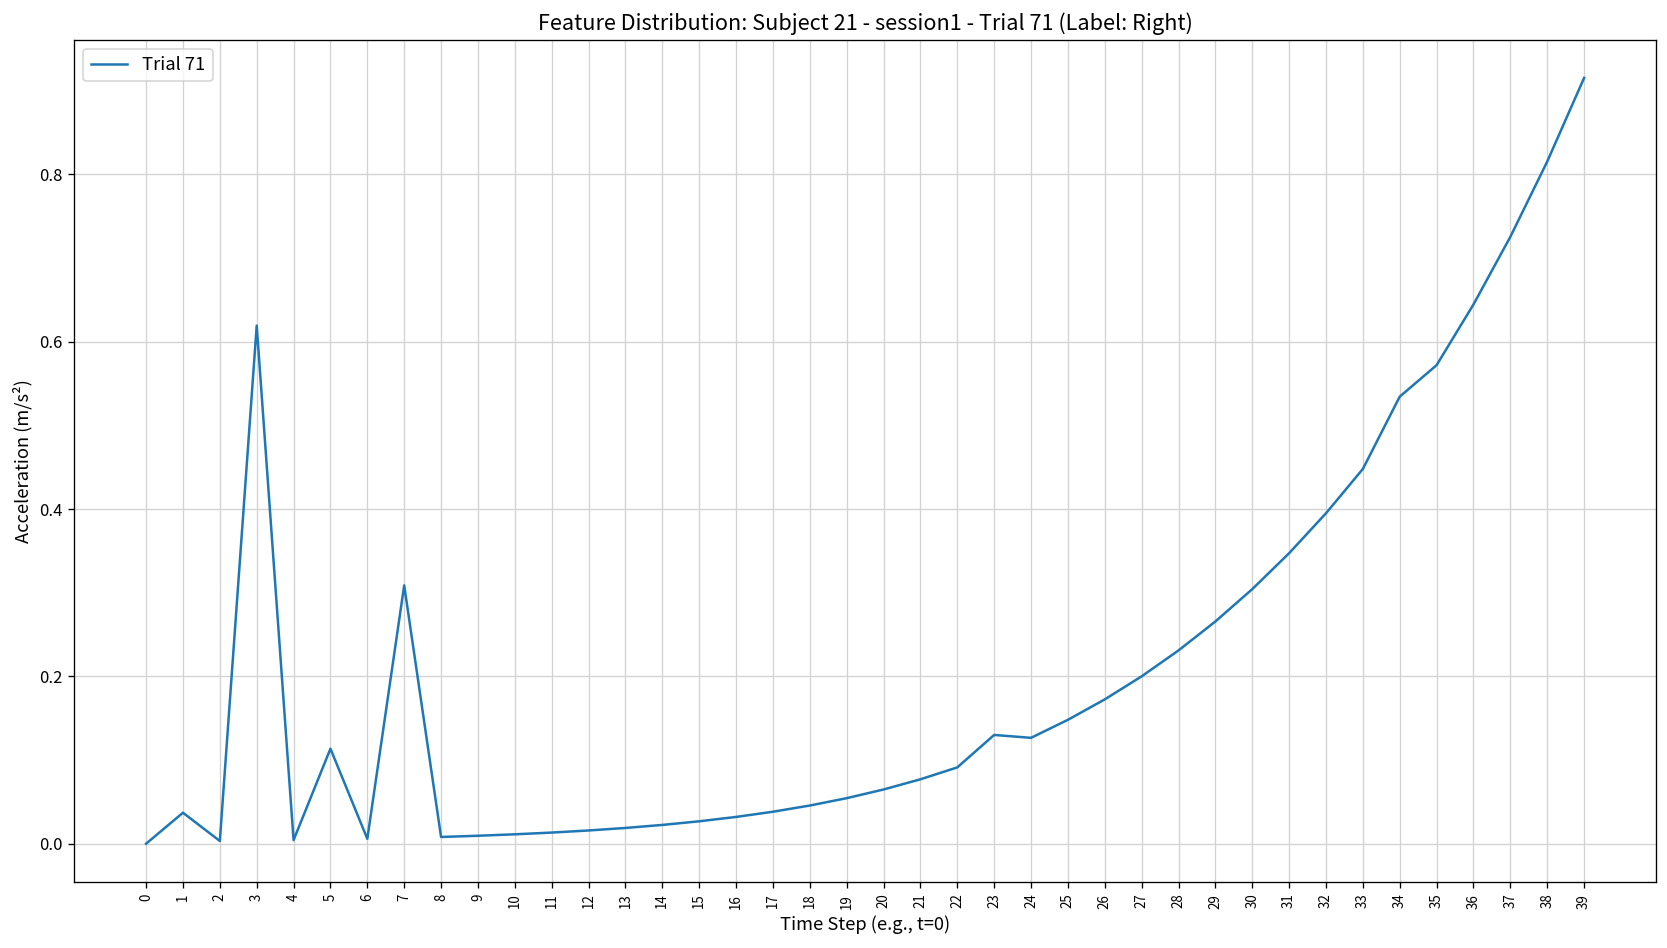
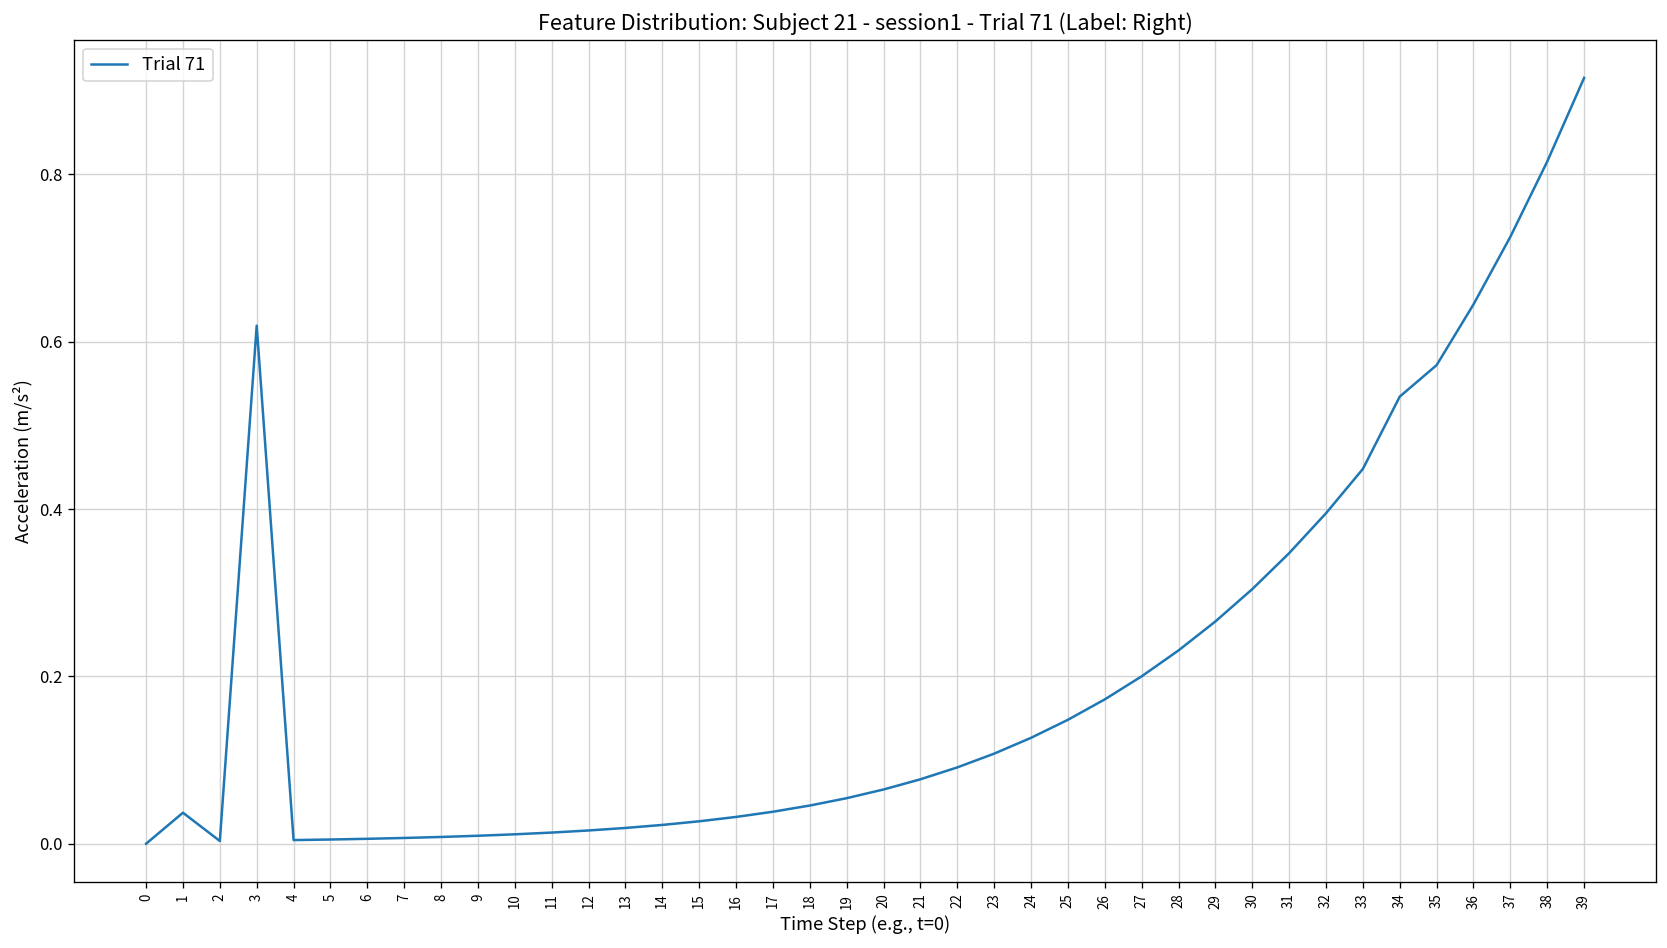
  {
    "0": 0.00,
    "1": 0.04,
    "2": 0.00,
    "3": 0.62,
    "4": 0.00,
-   "5": 0.11,
+   "5": 0.01,
    "6": 0.01,
-   "7": 0.31,
+   "7": 0.01,
    "8": 0.01,
    "9": 0.01,
    "10": 0.01,
    "11": 0.01,
    "12": 0.02,
    "13": 0.02,
    "14": 0.02,
    "15": 0.03,
    "16": 0.03,
    "17": 0.04,
    "18": 0.05,
    "19": 0.05,
    "20": 0.06,
    "21": 0.08,
    "22": 0.09,
-   "23": 0.13,
+   "23": 0.11,
    "24": 0.13,
    "25": 0.15,
    "26": 0.17,
    "27": 0.20,
    "28": 0.23,
    "29": 0.27,
    "30": 0.30,
    "31": 0.35,
    "32": 0.39,
    "33": 0.45,
    "34": 0.53,
    "35": 0.57,
    "36": 0.64,
    "37": 0.73,
    "38": 0.82,
    "39": 0.92
  }
